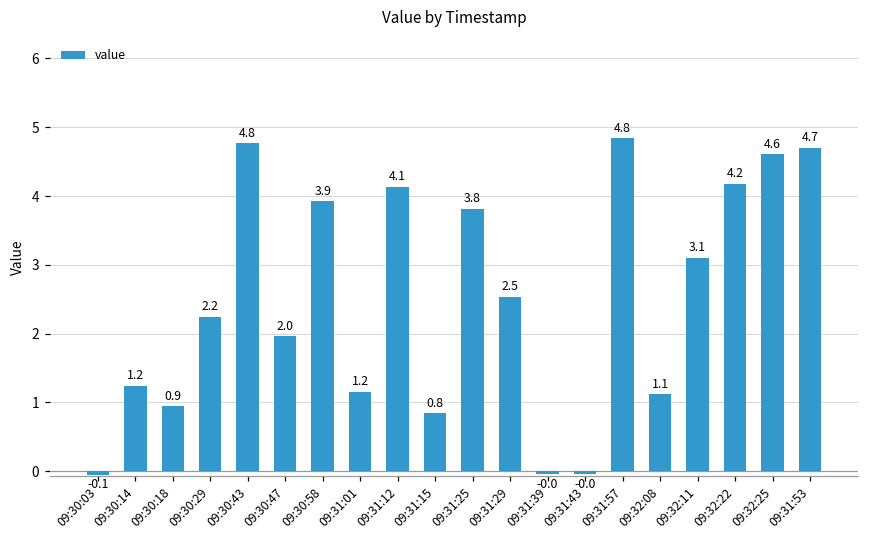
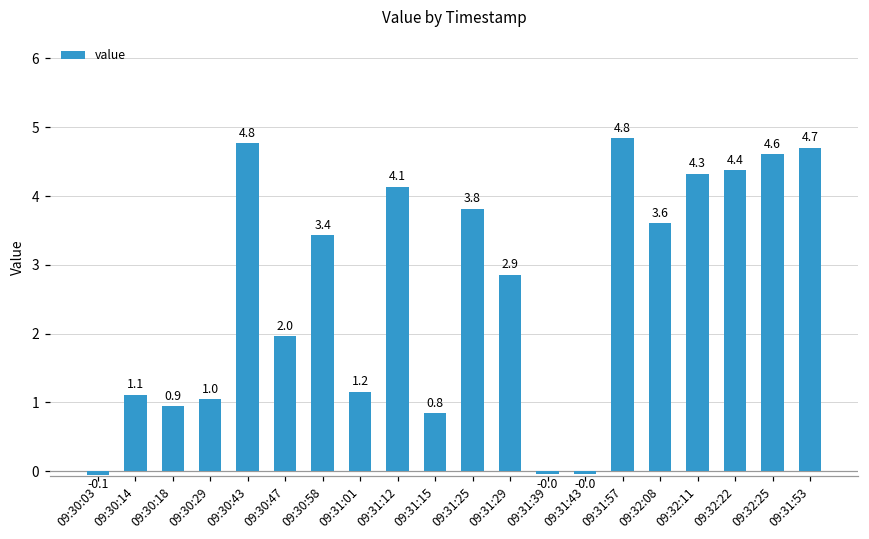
  {
    "09:30:03": -0.1,
-   "09:30:14": 1.2,
+   "09:30:14": 1.1,
    "09:30:18": 0.9,
-   "09:30:29": 2.2,
+   "09:30:29": 1.0,
    "09:30:43": 4.8,
    "09:30:47": 2.0,
-   "09:30:58": 3.9,
+   "09:30:58": 3.4,
    "09:31:01": 1.2,
    "09:31:12": 4.1,
    "09:31:15": 0.8,
    "09:31:25": 3.8,
-   "09:31:29": 2.5,
+   "09:31:29": 2.9,
    "09:31:39": -0.0,
    "09:31:43": -0.0,
    "09:31:57": 4.8,
-   "09:32:08": 1.1,
-   "09:32:11": 3.1,
-   "09:32:22": 4.2,
+   "09:32:08": 3.6,
+   "09:32:11": 4.3,
+   "09:32:22": 4.4,
    "09:32:25": 4.6,
    "09:31:53": 4.7
  }
